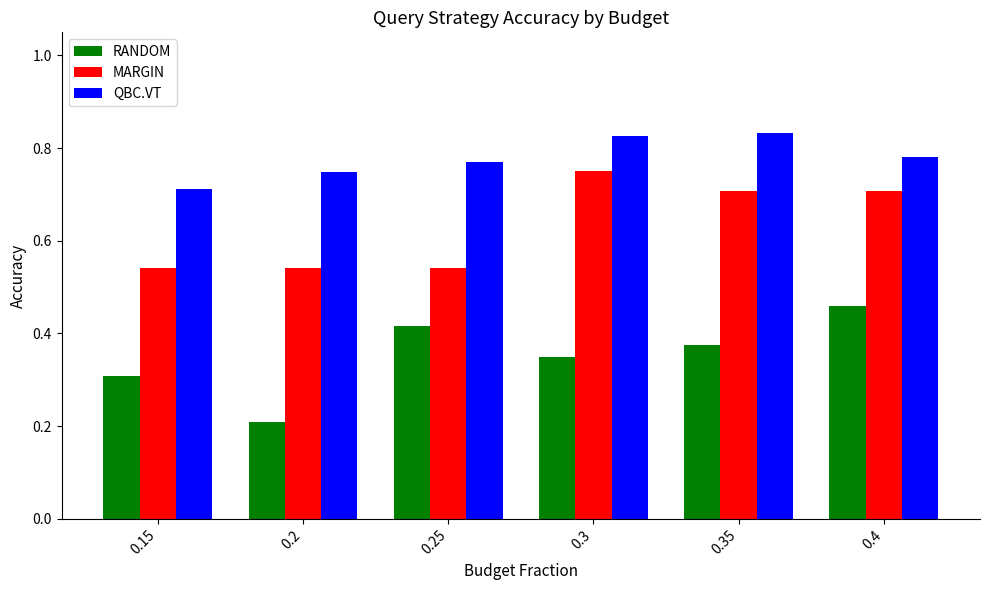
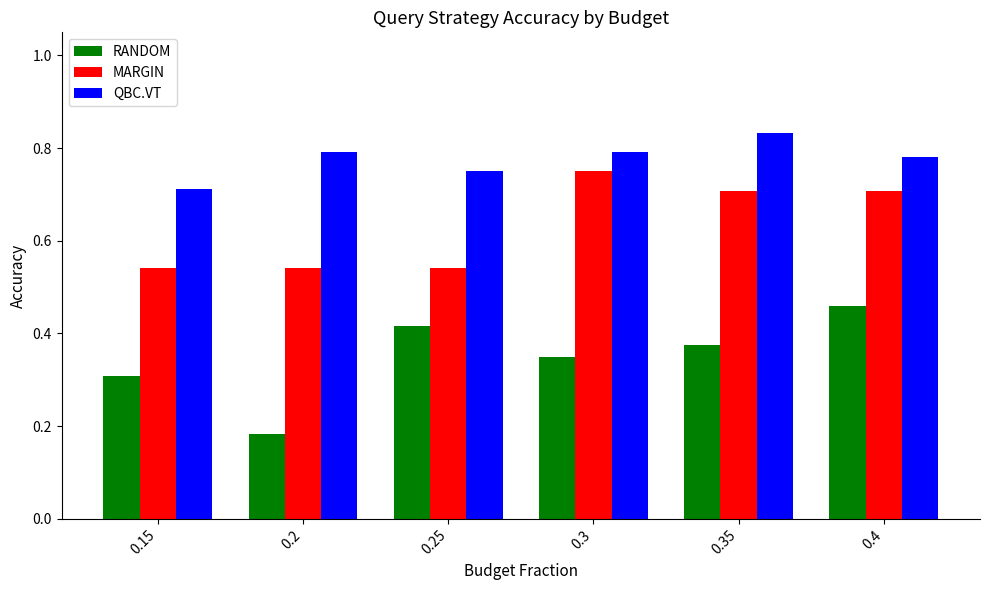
  {
    "RANDOM": {
      "0.15": 0.31,
-     "0.2": 0.21,
+     "0.2": 0.18,
      "0.25": 0.42,
      "0.3": 0.35,
      "0.35": 0.38,
      "0.4": 0.46
    },
    "MARGIN": {
      "0.15": 0.54,
      "0.2": 0.54,
      "0.25": 0.54,
      "0.3": 0.75,
      "0.35": 0.71,
      "0.4": 0.71
    },
    "QBC.VT": {
      "0.15": 0.71,
-     "0.2": 0.75,
-     "0.25": 0.77,
-     "0.3": 0.83,
+     "0.2": 0.79,
+     "0.25": 0.75,
+     "0.3": 0.79,
      "0.35": 0.83,
      "0.4": 0.78
    }
  }
